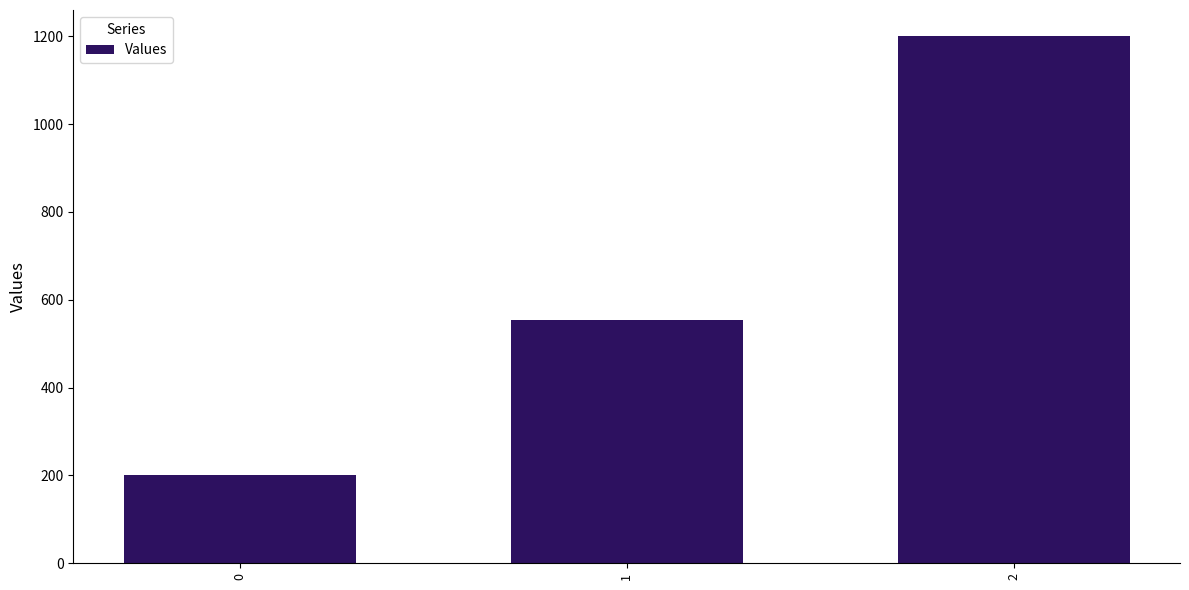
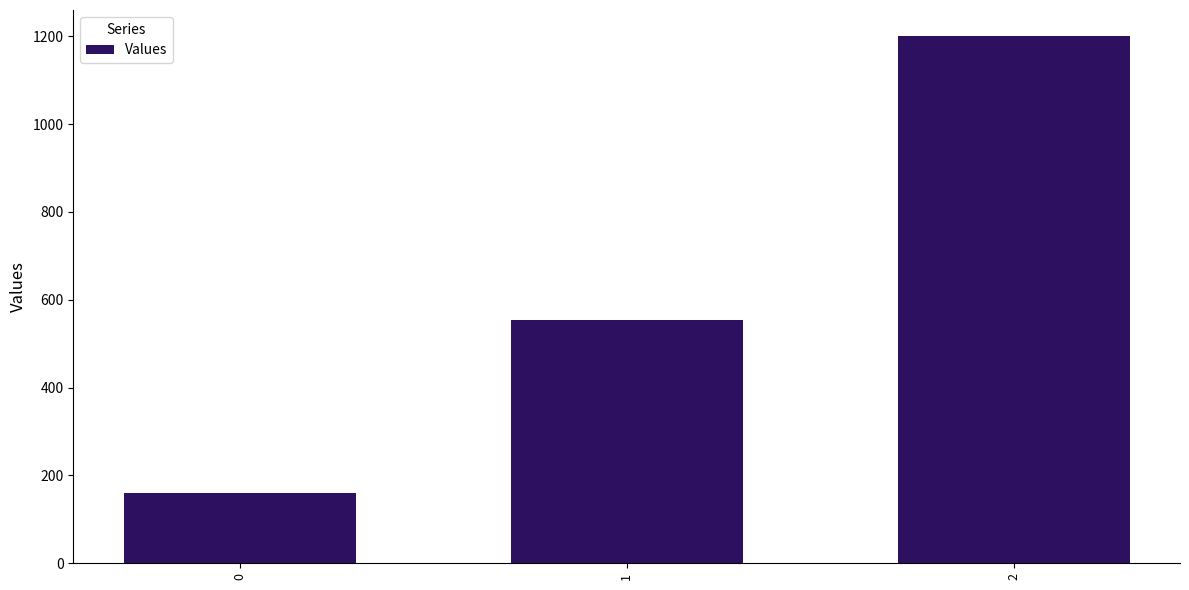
  {
-   "0": 200,
+   "0": 160,
    "1": 550,
    "2": 1200
  }
